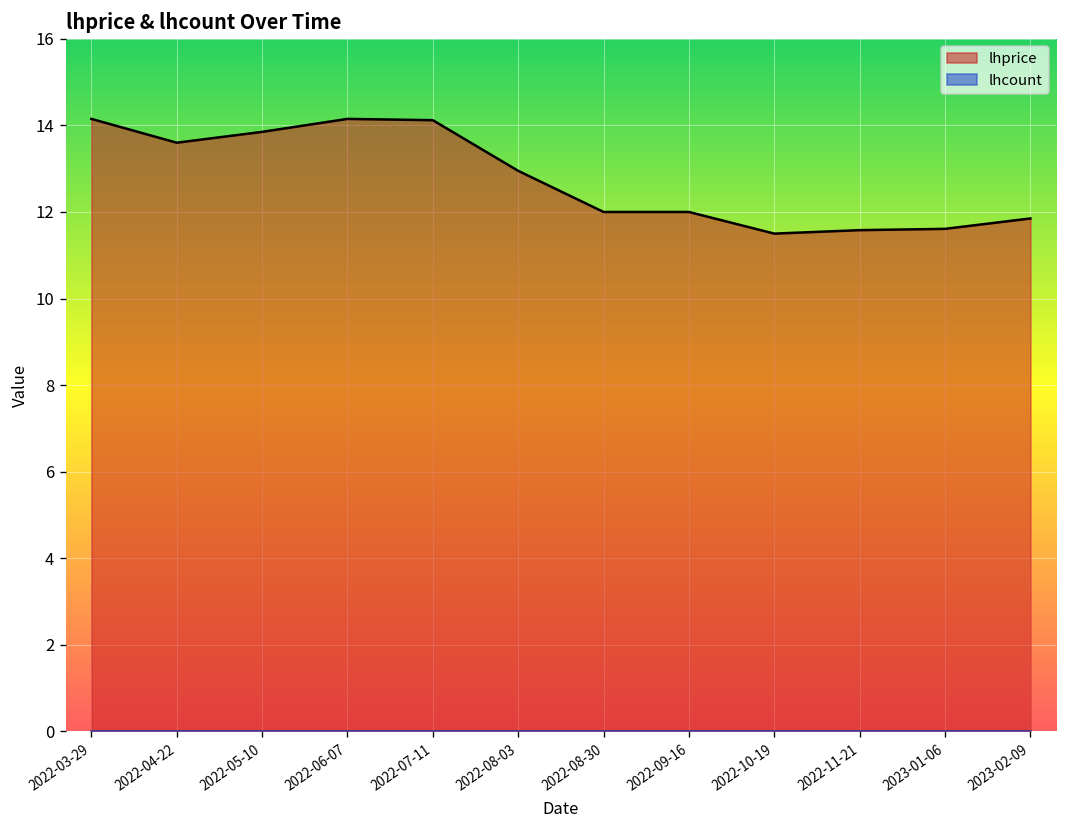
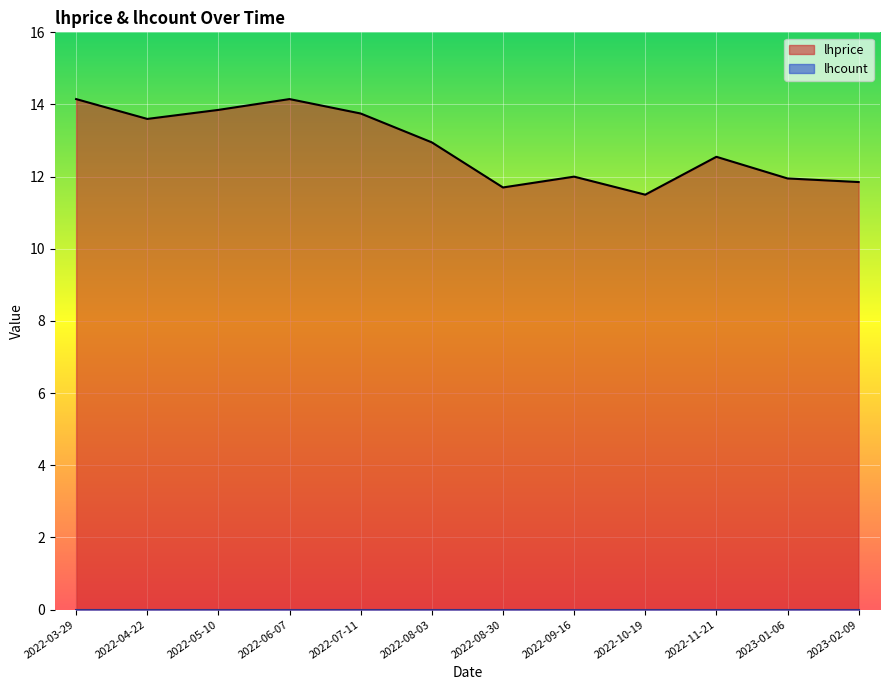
  {
    "lhprice": {
      "2022-03-29": 14.2,
      "2022-04-22": 13.6,
      "2022-05-10": 13.9,
      "2022-06-07": 14.2,
-     "2022-07-11": 14.1,
+     "2022-07-11": 13.8,
      "2022-08-03": 13.0,
-     "2022-08-30": 12.0,
+     "2022-08-30": 11.7,
      "2022-09-16": 12.0,
      "2022-10-19": 11.5,
-     "2022-11-21": 11.6,
-     "2023-01-06": 11.6,
+     "2022-11-21": 12.6,
+     "2023-01-06": 12.0,
      "2023-02-09": 11.9
    },
    "lhcount": {
      "2022-03-29": 0.0,
      "2022-04-22": 0.0,
      "2022-05-10": 0.0,
      "2022-06-07": 0.0,
      "2022-07-11": 0.0,
      "2022-08-03": 0.0,
      "2022-08-30": 0.0,
      "2022-09-16": 0.0,
      "2022-10-19": 0.0,
      "2022-11-21": 0.0,
      "2023-01-06": 0.0,
      "2023-02-09": 0.0
    }
  }
